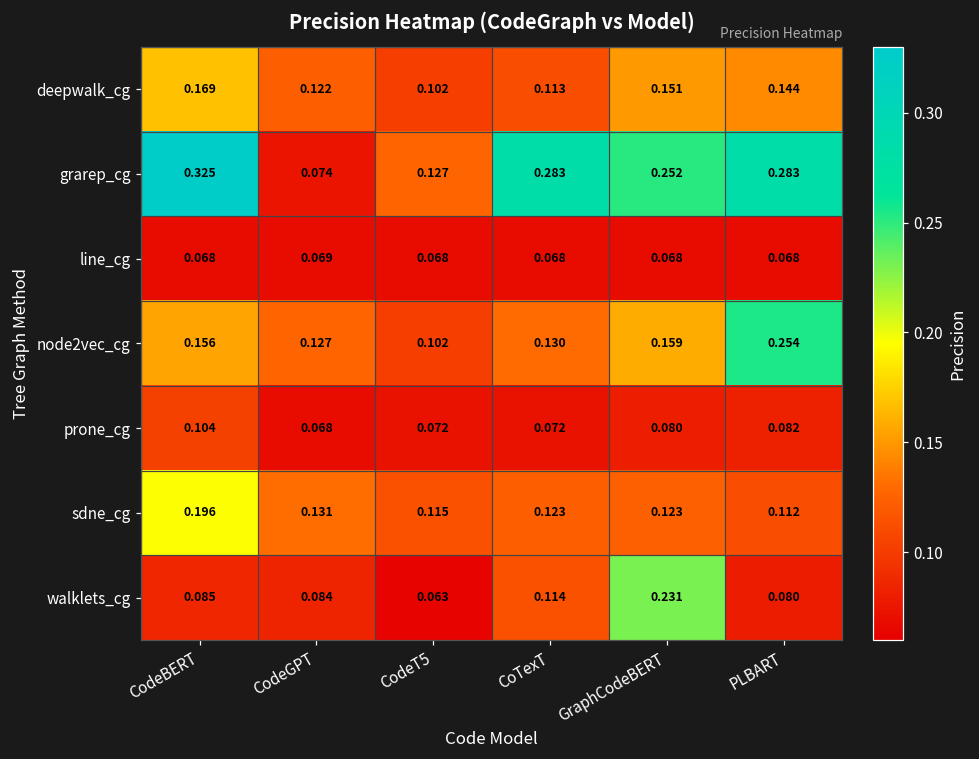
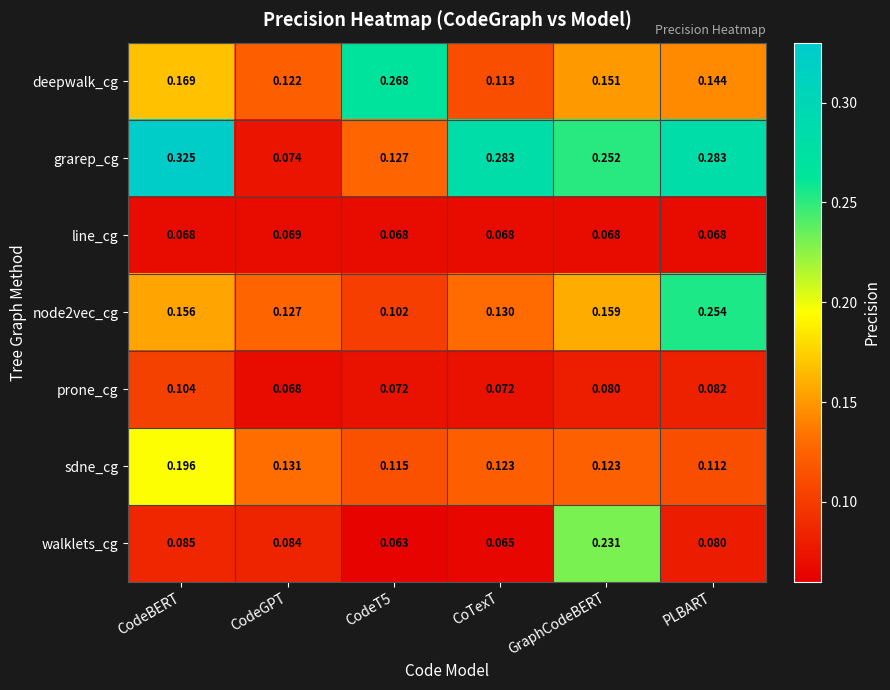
  {
    "deepwalk_cg": {
      "CodeBERT": 0.169,
      "CodeGPT": 0.122,
-     "CodeT5": 0.102,
+     "CodeT5": 0.268,
      "CoTexT": 0.113,
      "GraphCodeBERT": 0.151,
      "PLBART": 0.144
    },
    "grarep_cg": {
      "CodeBERT": 0.325,
      "CodeGPT": 0.074,
      "CodeT5": 0.127,
      "CoTexT": 0.283,
      "GraphCodeBERT": 0.252,
      "PLBART": 0.283
    },
    "line_cg": {
      "CodeBERT": 0.068,
      "CodeGPT": 0.069,
      "CodeT5": 0.068,
      "CoTexT": 0.068,
      "GraphCodeBERT": 0.068,
      "PLBART": 0.068
    },
    "node2vec_cg": {
      "CodeBERT": 0.156,
      "CodeGPT": 0.127,
      "CodeT5": 0.102,
      "CoTexT": 0.130,
      "GraphCodeBERT": 0.159,
      "PLBART": 0.254
    },
    "prone_cg": {
      "CodeBERT": 0.104,
      "CodeGPT": 0.068,
      "CodeT5": 0.072,
      "CoTexT": 0.072,
      "GraphCodeBERT": 0.080,
      "PLBART": 0.082
    },
    "sdne_cg": {
      "CodeBERT": 0.196,
      "CodeGPT": 0.131,
      "CodeT5": 0.115,
      "CoTexT": 0.123,
      "GraphCodeBERT": 0.123,
      "PLBART": 0.112
    },
    "walklets_cg": {
      "CodeBERT": 0.085,
      "CodeGPT": 0.084,
      "CodeT5": 0.063,
-     "CoTexT": 0.114,
+     "CoTexT": 0.065,
      "GraphCodeBERT": 0.231,
      "PLBART": 0.080
    }
  }
